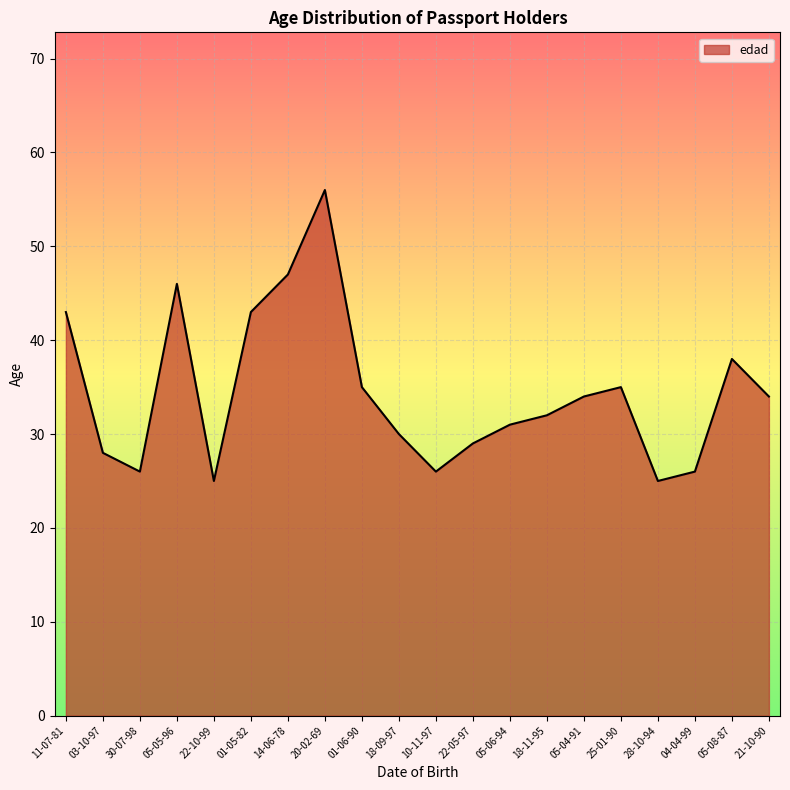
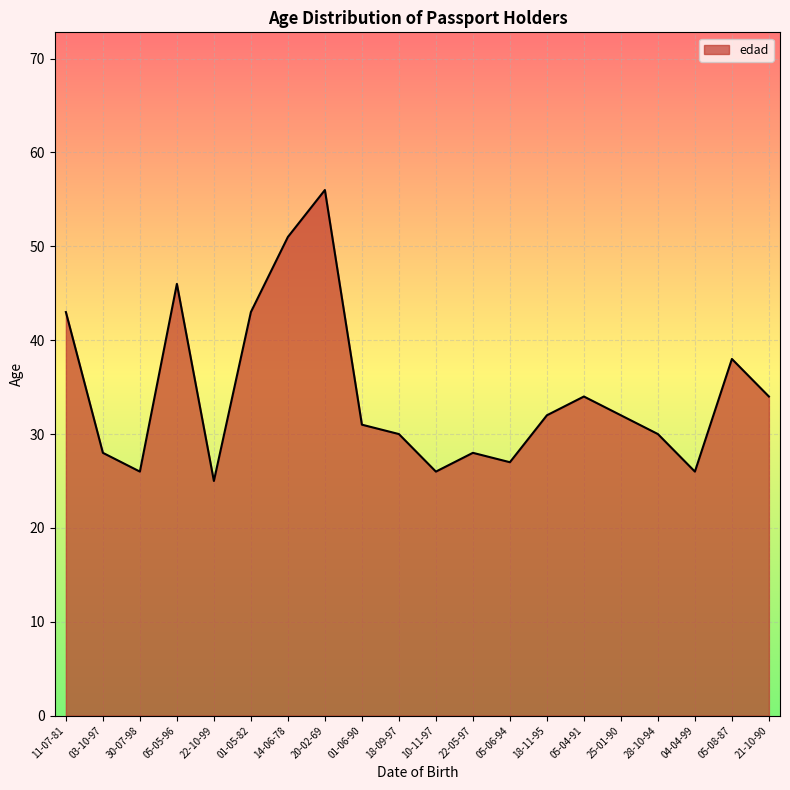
  {
    "11-07-81": 43,
    "03-10-97": 28,
    "30-07-98": 26,
    "05-05-96": 46,
    "22-10-99": 25,
    "01-05-82": 43,
-   "14-06-78": 47,
+   "14-06-78": 51,
    "20-02-69": 56,
-   "01-06-90": 35,
+   "01-06-90": 31,
    "18-09-97": 30,
    "10-11-97": 26,
-   "22-05-97": 29,
-   "05-06-94": 31,
+   "22-05-97": 28,
+   "05-06-94": 27,
    "18-11-95": 32,
    "05-04-91": 34,
-   "25-01-90": 35,
-   "28-10-94": 25,
+   "25-01-90": 32,
+   "28-10-94": 30,
    "04-04-99": 26,
    "05-08-87": 38,
    "21-10-90": 34
  }
